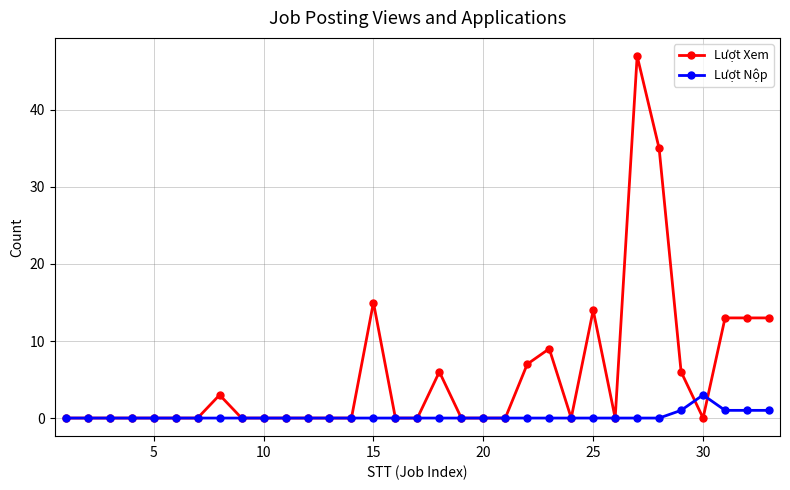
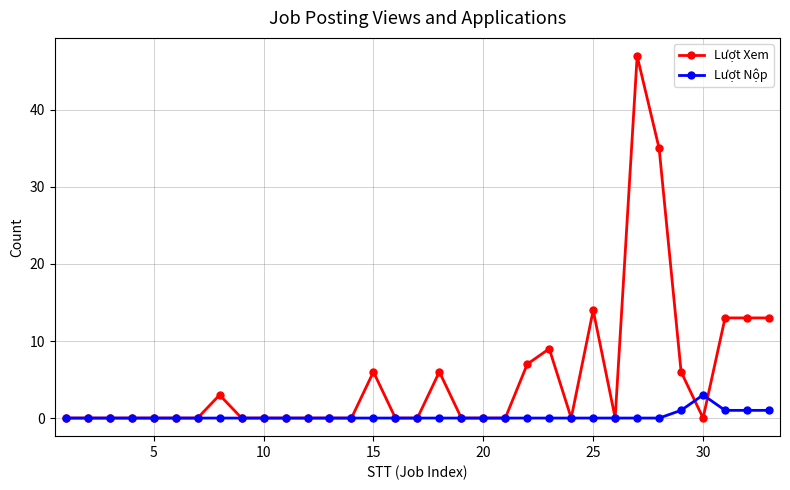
  {
    "Lượt Xem": {
-     "15": 15,
+     "15": 6,
      "25": 14,
      "30": 0
    },
    "Lượt Nộp": {
      "15": 0,
      "25": 0,
      "30": 3
    }
  }
